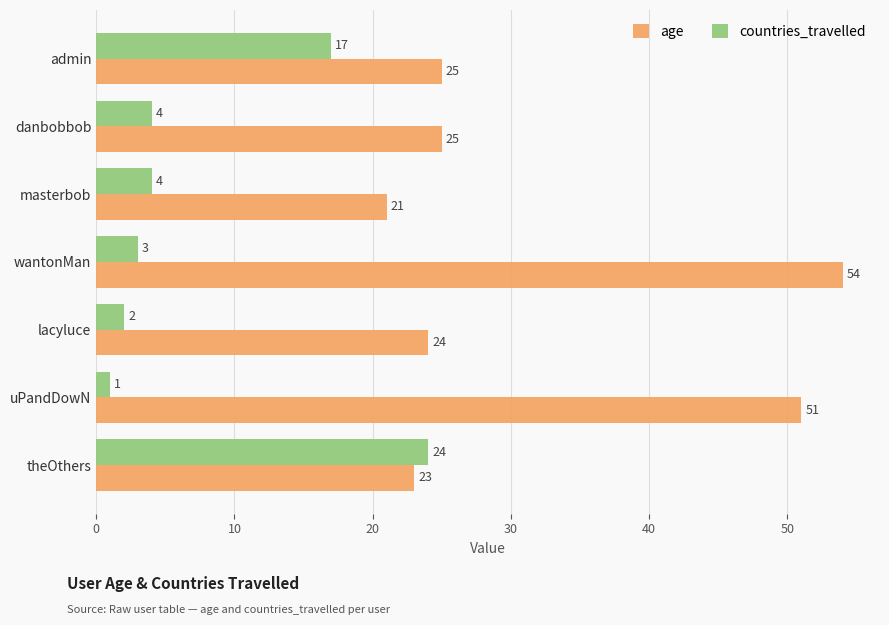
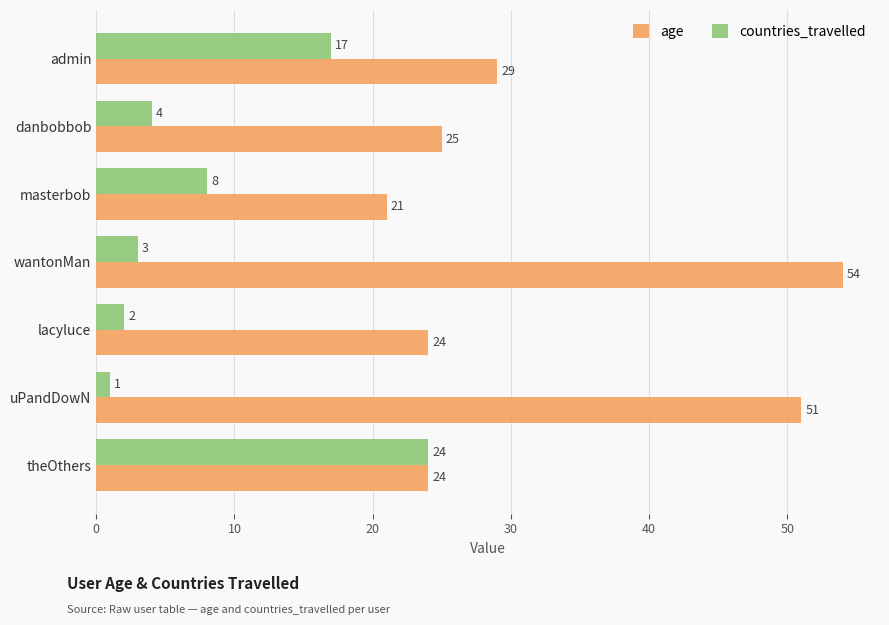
  {
    "age": {
-     "admin": 25,
+     "admin": 29,
      "danbobbob": 25,
      "masterbob": 21,
      "wantonMan": 54,
      "lacyluce": 24,
      "uPandDowN": 51,
-     "theOthers": 23
+     "theOthers": 24
    },
    "countries_travelled": {
      "admin": 17,
      "danbobbob": 4,
-     "masterbob": 4,
+     "masterbob": 8,
      "wantonMan": 3,
      "lacyluce": 2,
      "uPandDowN": 1,
      "theOthers": 24
    }
  }
